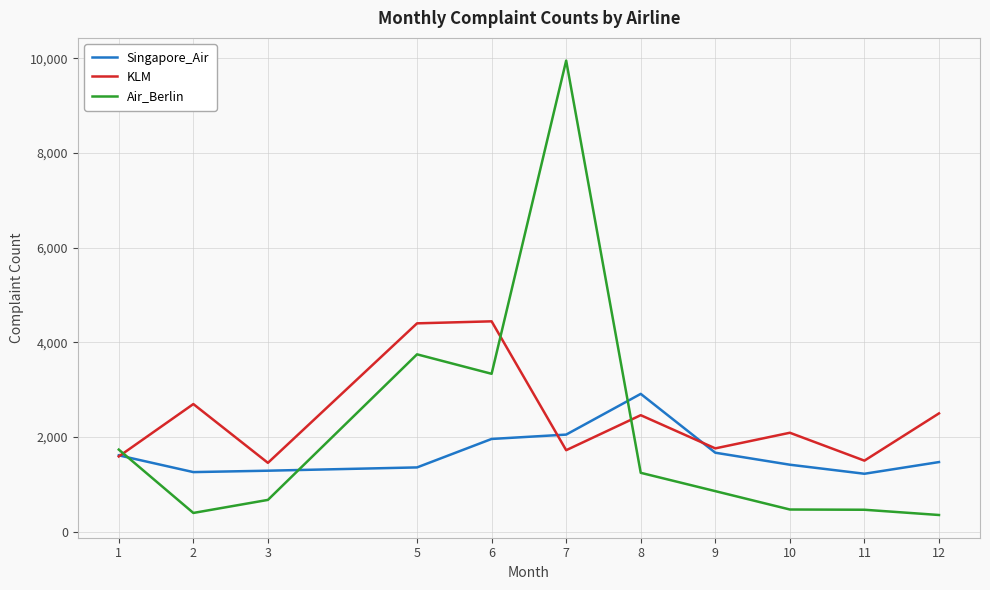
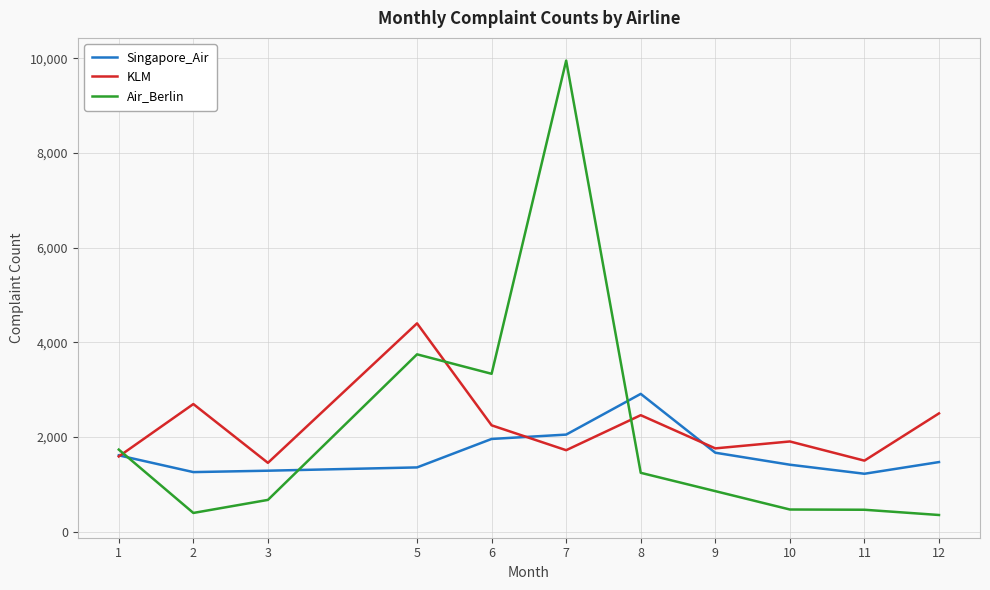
  {
    "Singapore_Air": {
      "2": "1,300",
      "3": "1,300",
      "5": "1,400",
      "6": "2,000",
      "7": "2,100",
      "8": "2,900",
      "9": "1,700",
      "10": "1,400",
      "11": "1,200",
      "12": "1,500"
    },
    "KLM": {
      "2": "2,700",
      "3": "1,500",
      "5": "4,400",
-     "6": "4,400",
+     "6": "2,200",
      "7": "1,700",
      "8": "2,500",
      "9": "1,800",
-     "10": "2,100",
+     "10": "1,900",
      "11": "1,500",
      "12": "2,500"
    },
    "Air_Berlin": {
      "1": "1,700",
      "2": "400",
      "3": "700",
      "5": "3,700",
      "6": "3,300",
      "7": "10,000",
      "8": "1,200",
      "9": "900",
      "10": "500",
      "11": "500",
      "12": "400"
    }
  }
